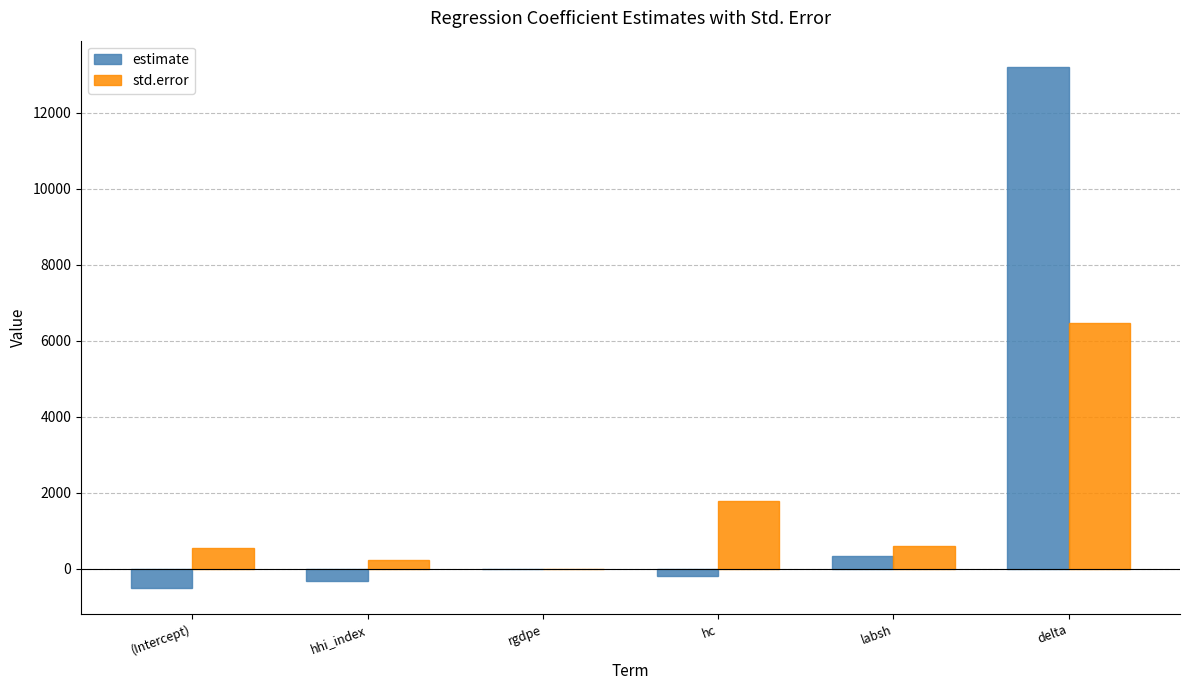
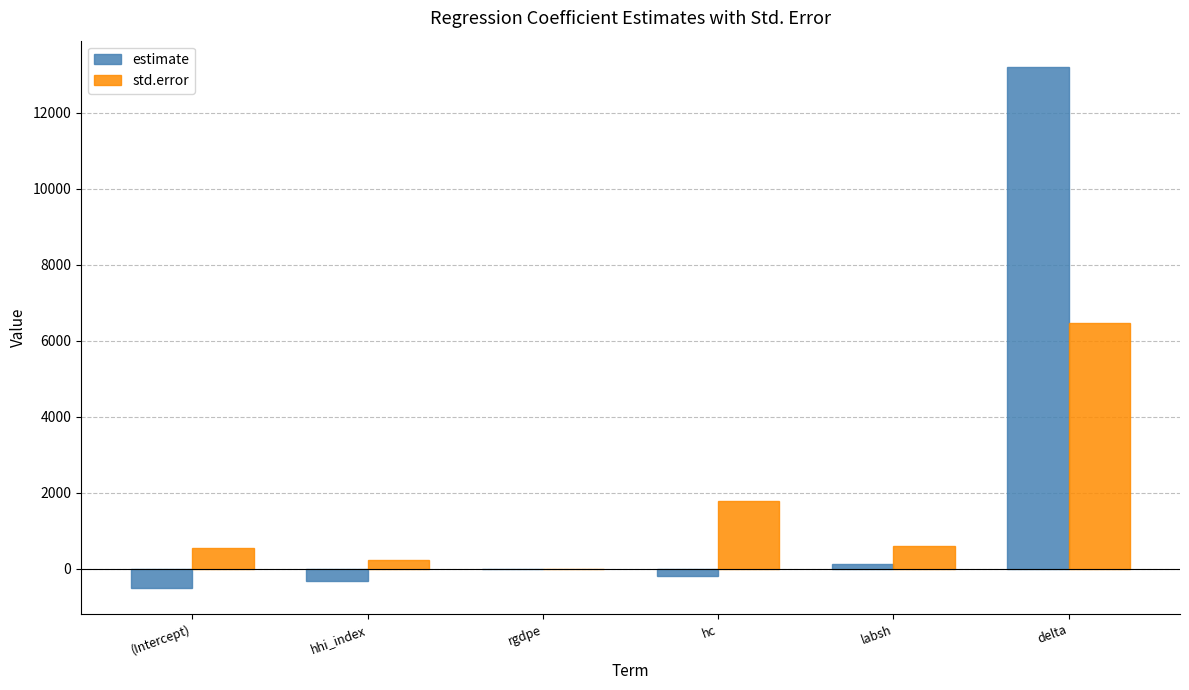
  {
    "estimate": {
      "(Intercept)": -500,
      "hhi_index": -300,
      "hc": -200,
-     "labsh": 300,
+     "labsh": 100,
      "delta": 13200
    },
    "std.error": {
      "(Intercept)": 500,
      "hhi_index": 200,
      "hc": 1800,
      "labsh": 600,
      "delta": 6500
    }
  }
